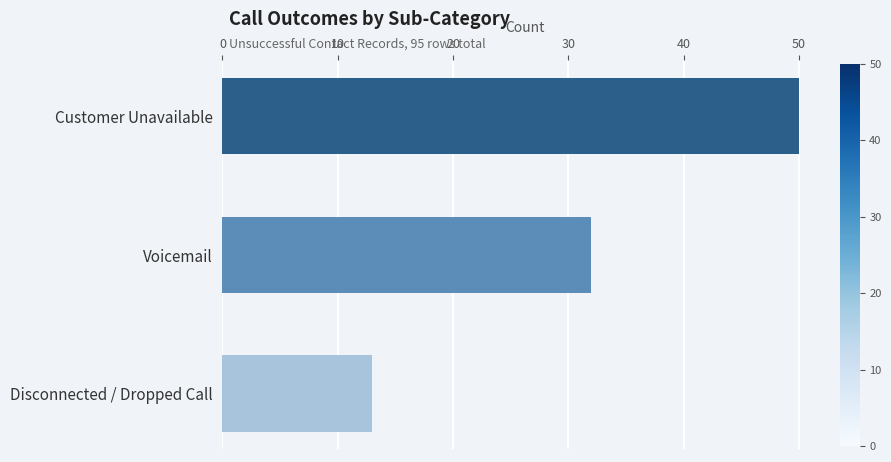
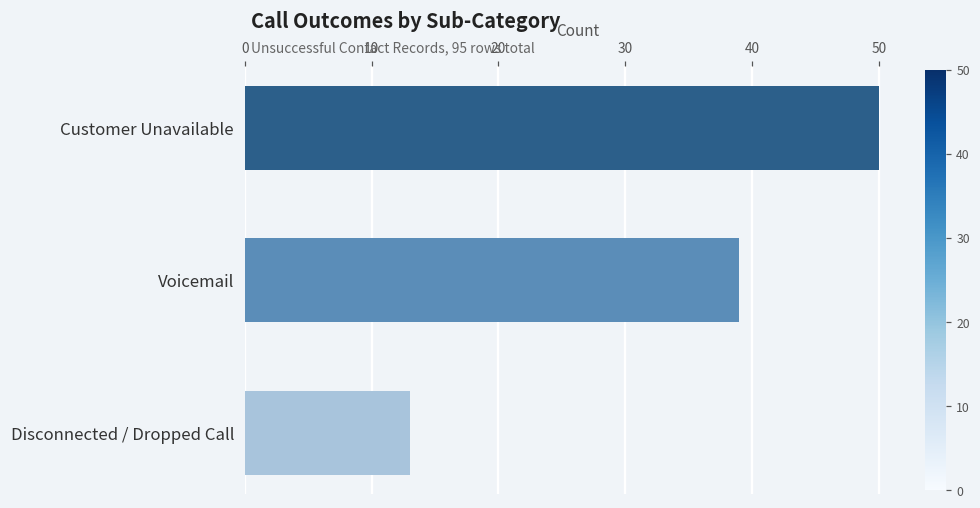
  {
    "Customer Unavailable": 50,
-   "Voicemail": 32,
+   "Voicemail": 39,
    "Disconnected / Dropped Call": 13
  }
